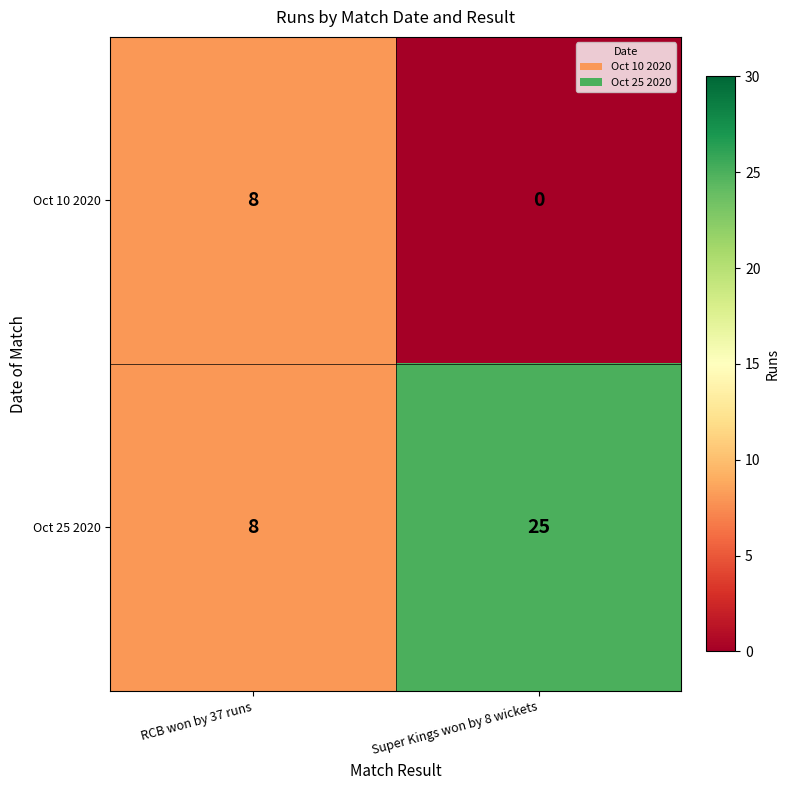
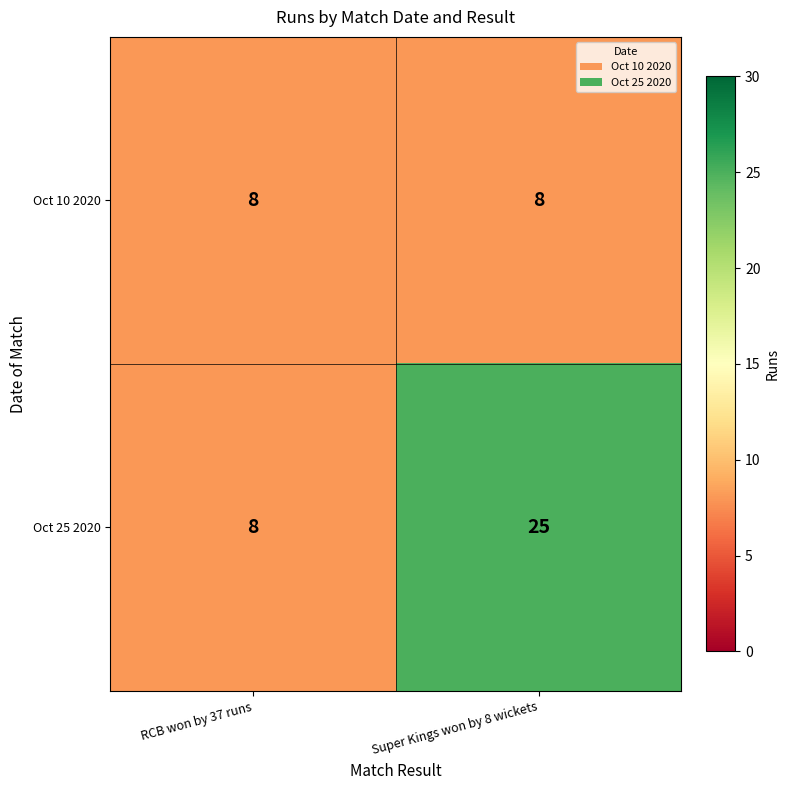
  {
    "Oct 10 2020": {
      "RCB won by 37 runs": 8,
-     "Super Kings won by 8 wickets": 0
+     "Super Kings won by 8 wickets": 8
    },
    "Oct 25 2020": {
      "RCB won by 37 runs": 8,
      "Super Kings won by 8 wickets": 25
    }
  }
